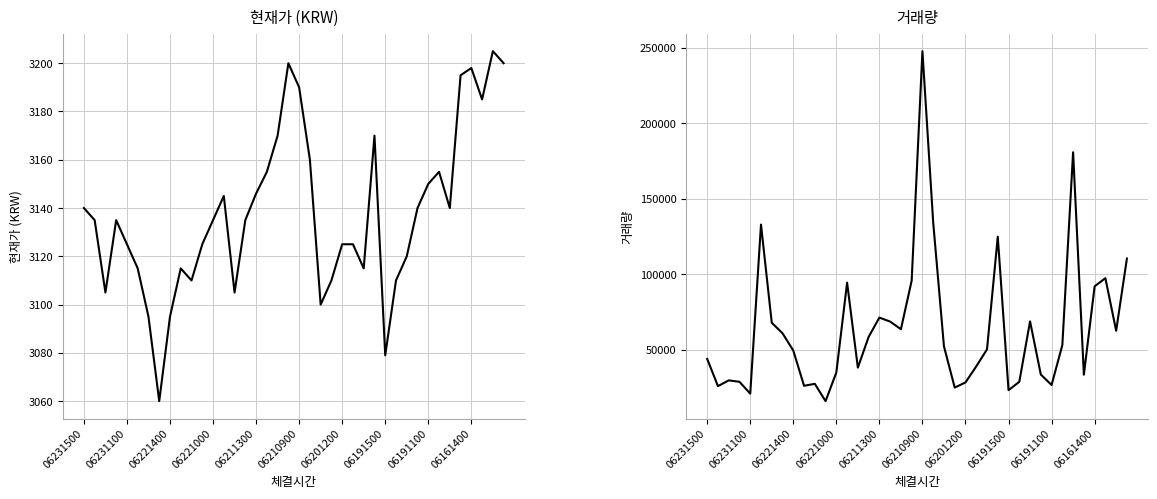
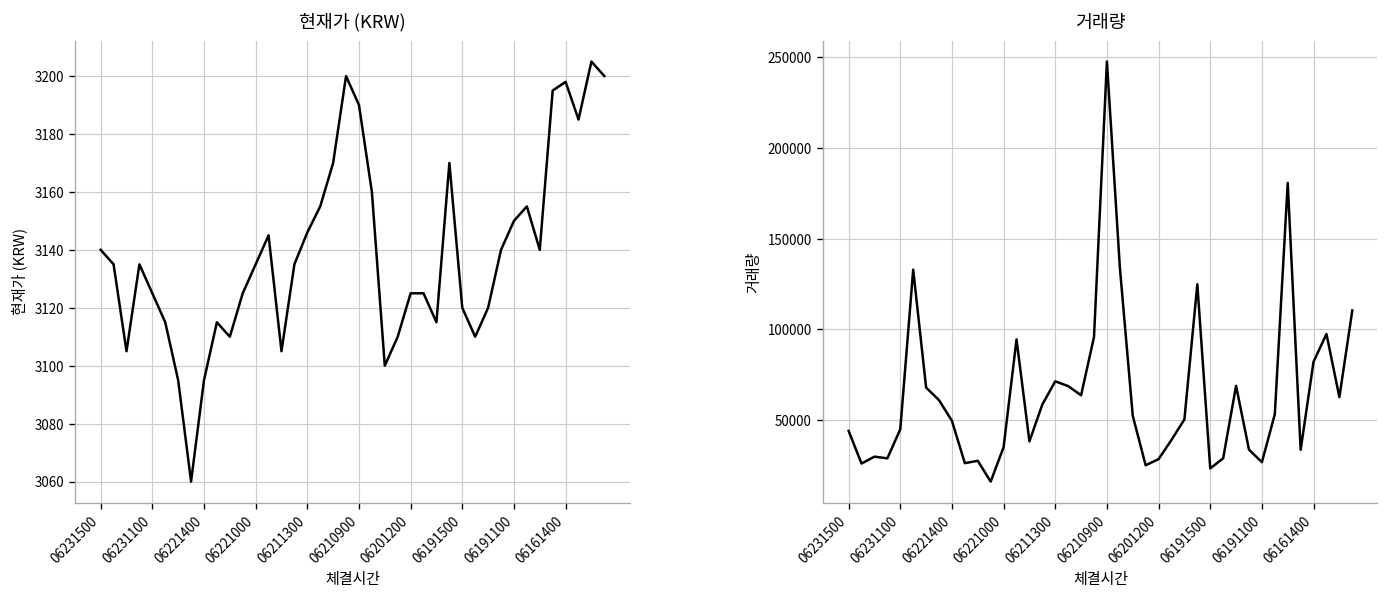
  {
    "현재가 (KRW)": {
      "06231500": 3140,
      "06231100": 3125,
      "06221400": 3095,
      "06221000": 3135,
      "06211300": 3146,
      "06210900": 3190,
      "06201200": 3125,
-     "06191500": 3079,
+     "06191500": 3120,
      "06191100": 3150,
      "06161400": 3198
    },
    "거래량": {
      "06231500": 44000,
-     "06231100": 21000,
+     "06231100": 45000,
      "06221400": 50000,
      "06221000": 35000,
      "06211300": 71000,
      "06210900": 248000,
      "06201200": 29000,
      "06191500": 23000,
      "06191100": 27000,
-     "06161400": 92000
+     "06161400": 82000
    }
  }
